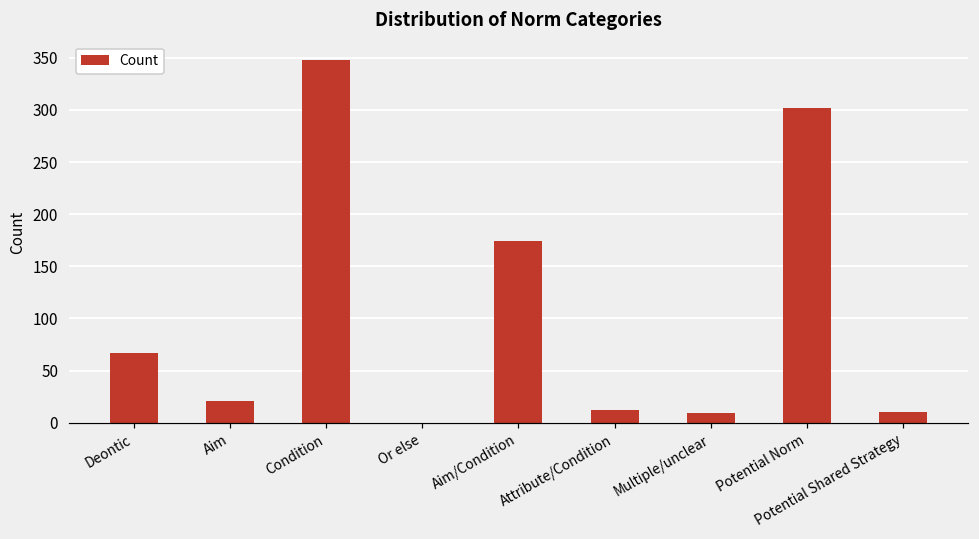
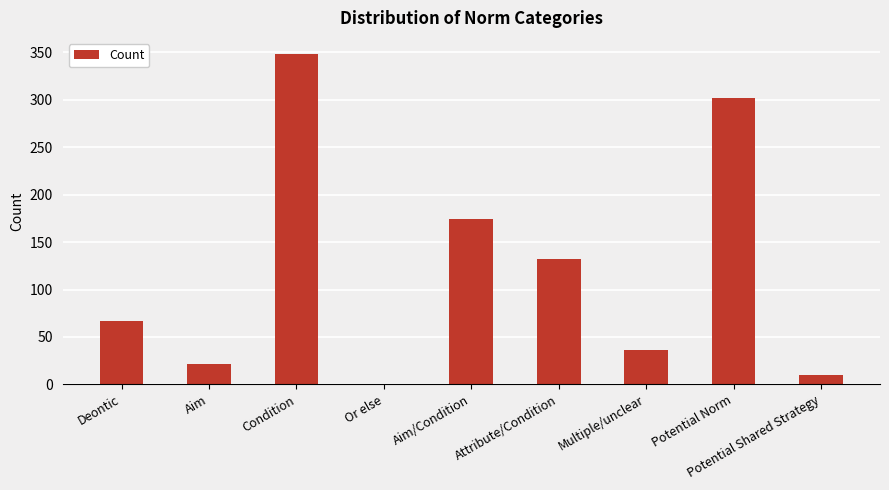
  {
    "Deontic": 70,
    "Aim": 20,
    "Condition": 350,
    "Or else": 0,
    "Aim/Condition": 170,
-   "Attribute/Condition": 10,
-   "Multiple/unclear": 10,
+   "Attribute/Condition": 130,
+   "Multiple/unclear": 40,
    "Potential Norm": 300,
    "Potential Shared Strategy": 10
  }
